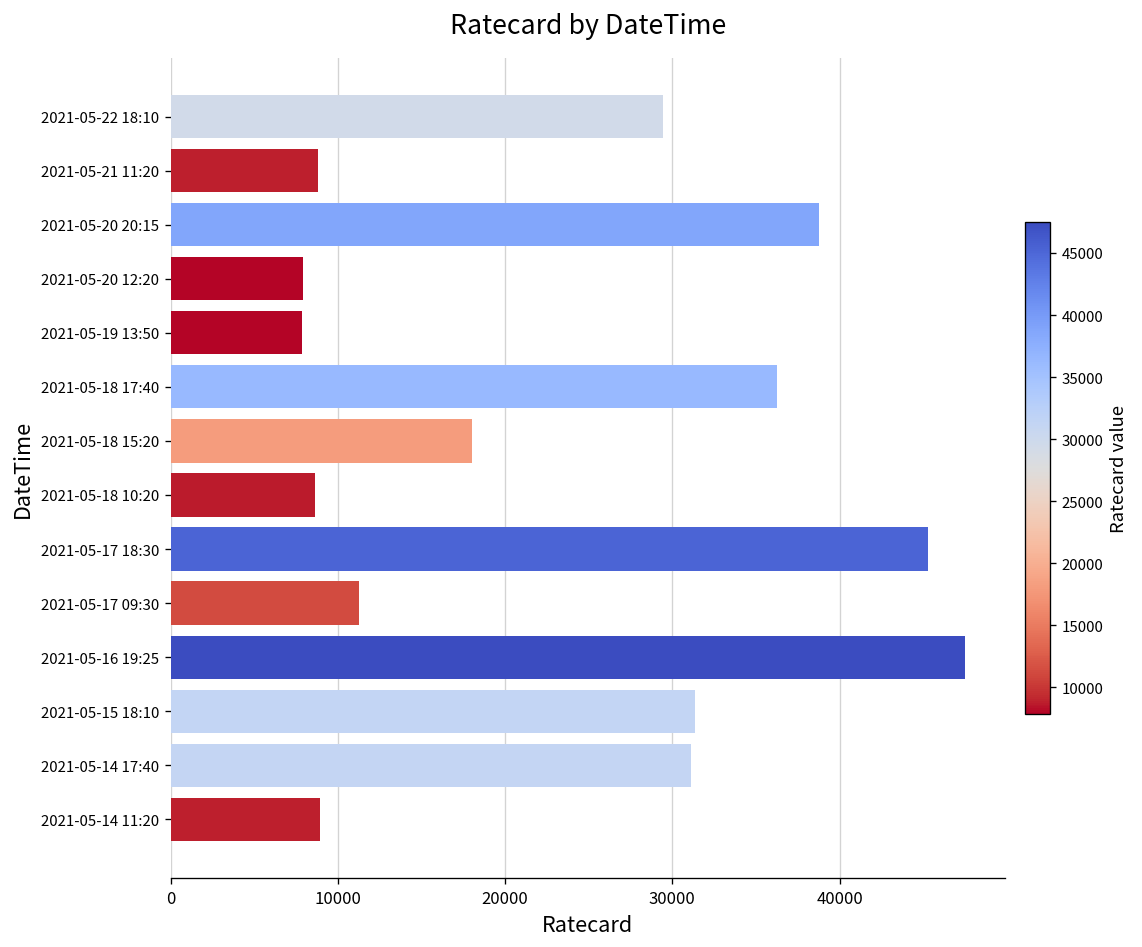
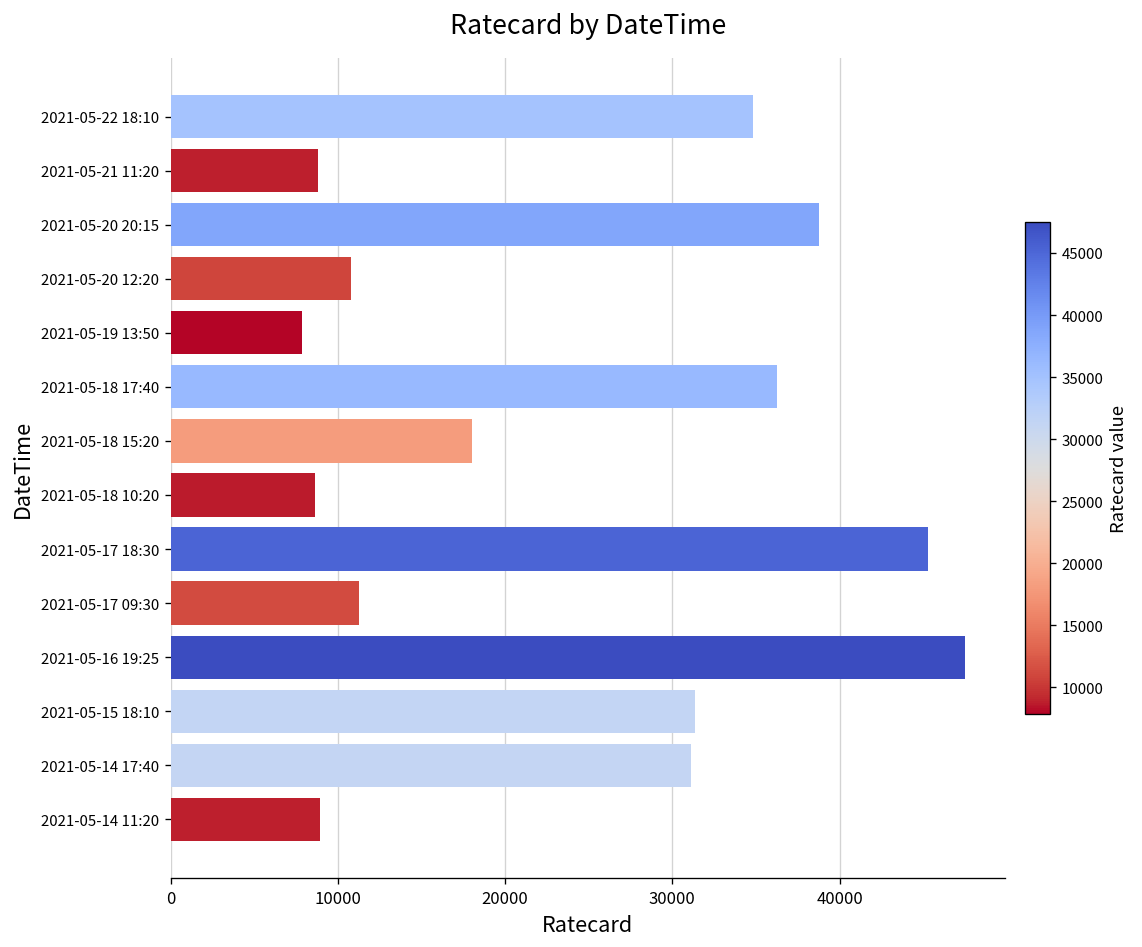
  {
-   "2021-05-22 18:10": 29400,
+   "2021-05-22 18:10": 34800,
    "2021-05-21 11:20": 8800,
    "2021-05-20 20:15": 38800,
-   "2021-05-20 12:20": 7900,
+   "2021-05-20 12:20": 10800,
    "2021-05-19 13:50": 7800,
    "2021-05-18 17:40": 36300,
    "2021-05-18 15:20": 18000,
    "2021-05-18 10:20": 8600,
    "2021-05-17 18:30": 45300,
    "2021-05-17 09:30": 11300,
    "2021-05-16 19:25": 47500,
    "2021-05-15 18:10": 31300,
    "2021-05-14 17:40": 31100,
    "2021-05-14 11:20": 8900
  }
